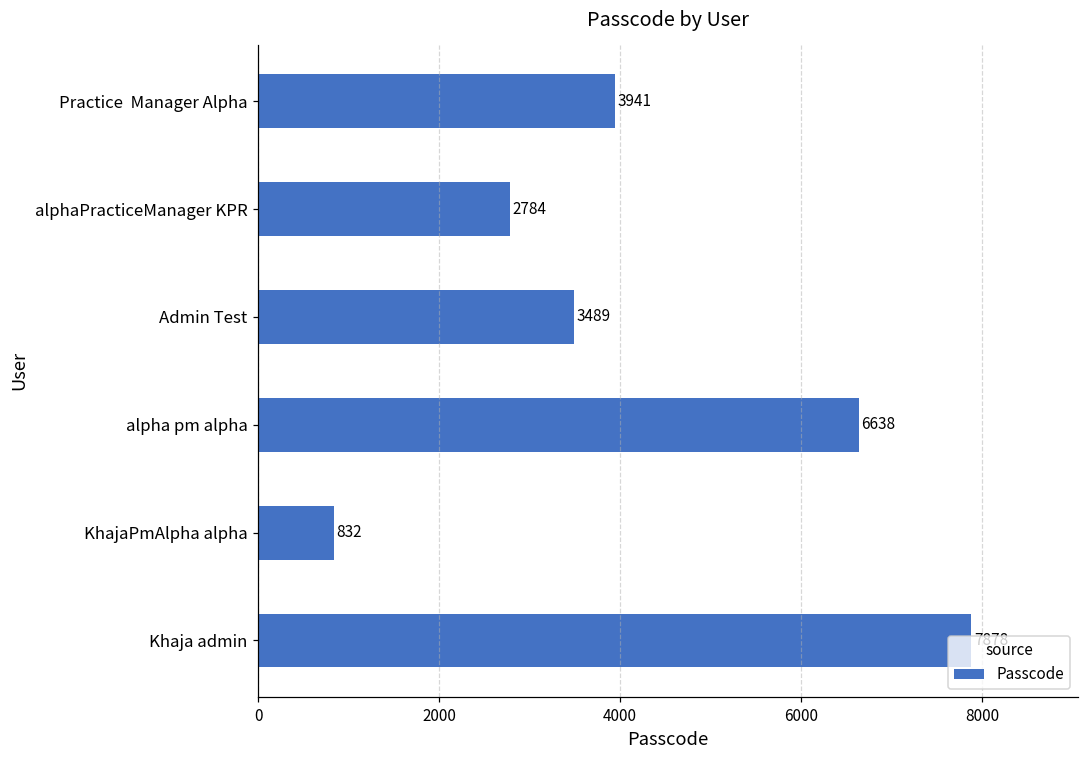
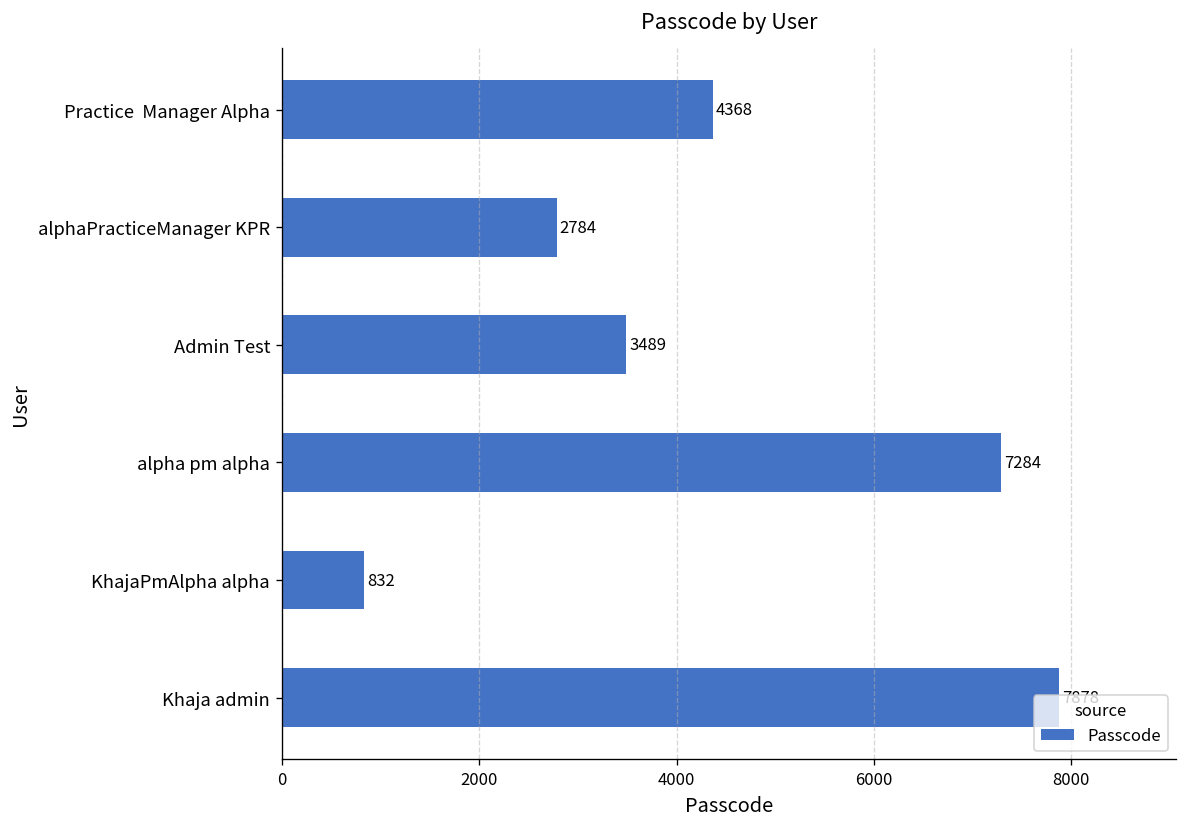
  {
-   "Practice Manager Alpha": 3941,
+   "Practice Manager Alpha": 4368,
    "alphaPracticeManager KPR": 2784,
    "Admin Test": 3489,
-   "alpha pm alpha": 6638,
+   "alpha pm alpha": 7284,
    "KhajaPmAlpha alpha": 832
  }
